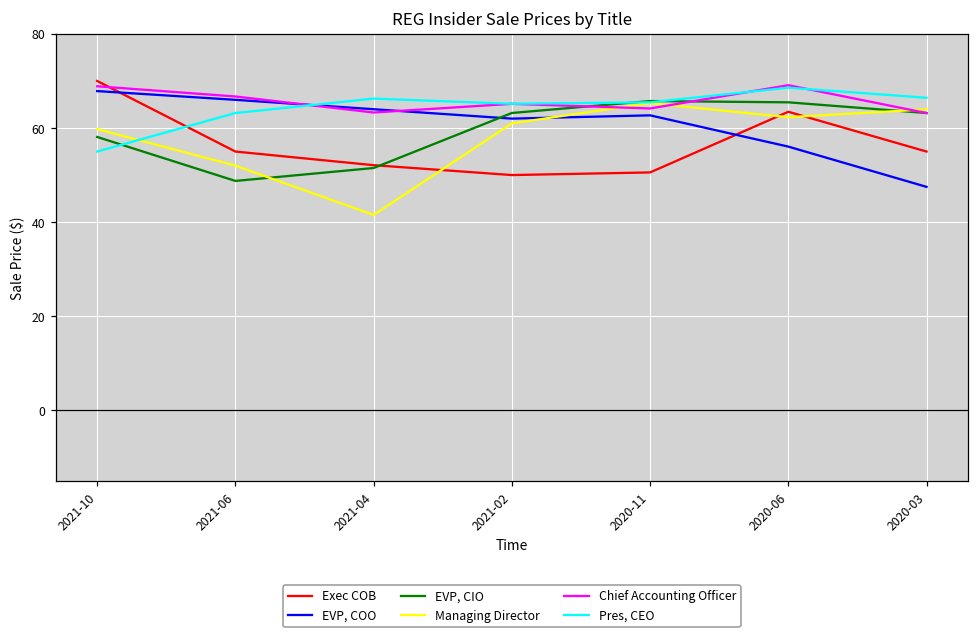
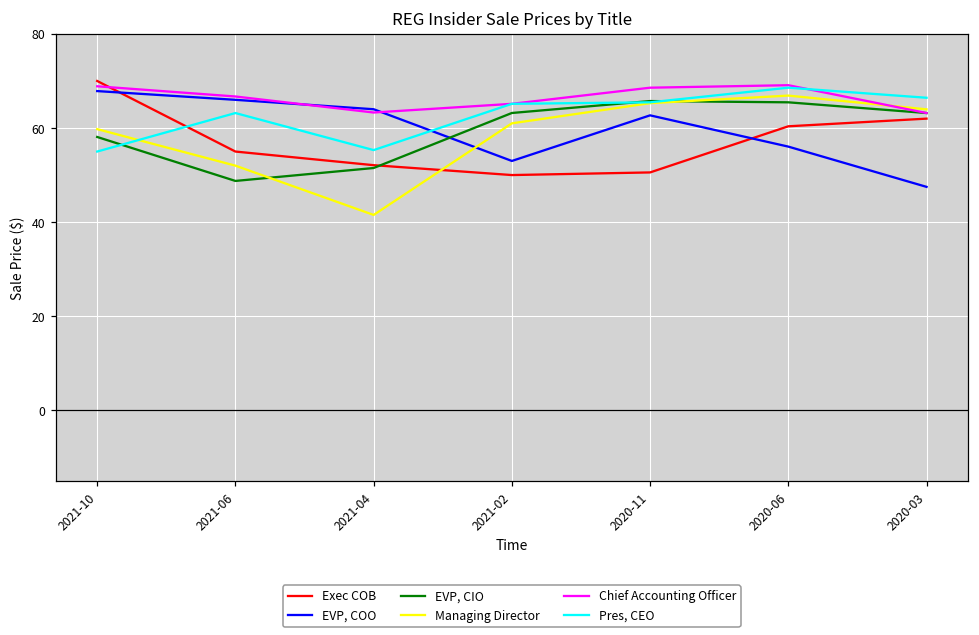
  {
    "Exec COB": {
      "2021-10": 70,
      "2021-06": 55,
      "2021-04": 52,
      "2021-02": 50,
      "2020-11": 51,
-     "2020-06": 63,
-     "2020-03": 55
+     "2020-06": 60,
+     "2020-03": 62
    },
    "EVP, COO": {
      "2021-10": 68,
      "2021-06": 66,
      "2021-04": 64,
-     "2021-02": 62,
+     "2021-02": 53,
      "2020-11": 63,
      "2020-06": 56,
      "2020-03": 47
    },
    "EVP, CIO": {
      "2021-10": 58,
      "2021-06": 49,
      "2021-04": 52,
      "2021-02": 63,
      "2020-06": 65
    },
    "Managing Director": {
      "2021-10": 60,
      "2021-06": 52,
      "2021-04": 42,
      "2021-02": 61,
-     "2020-06": 62,
+     "2020-06": 67,
      "2020-03": 64
    },
    "Chief Accounting Officer": {
      "2021-10": 69,
      "2021-06": 67,
      "2021-04": 63,
-     "2020-11": 64
+     "2020-11": 69
    },
    "Pres, CEO": {
      "2021-10": 55,
      "2021-06": 63,
-     "2021-04": 66,
+     "2021-04": 55,
      "2020-03": 66
    }
  }
